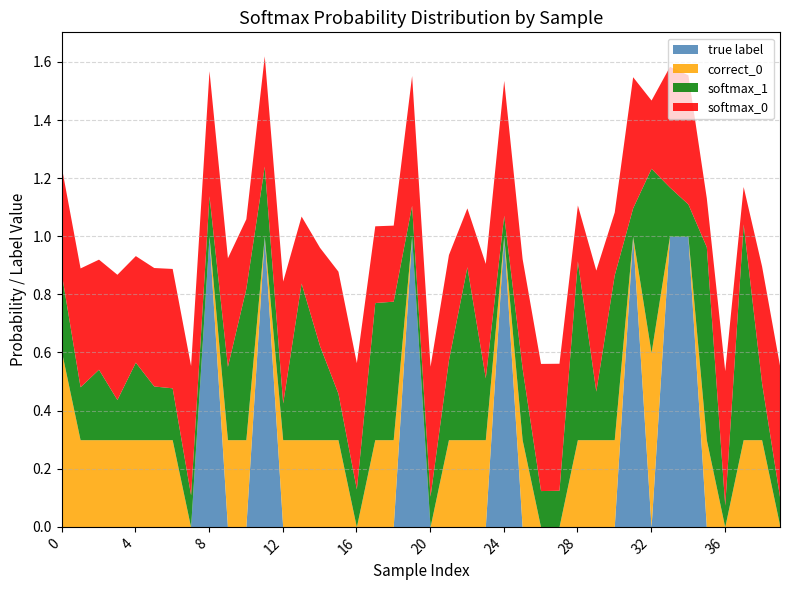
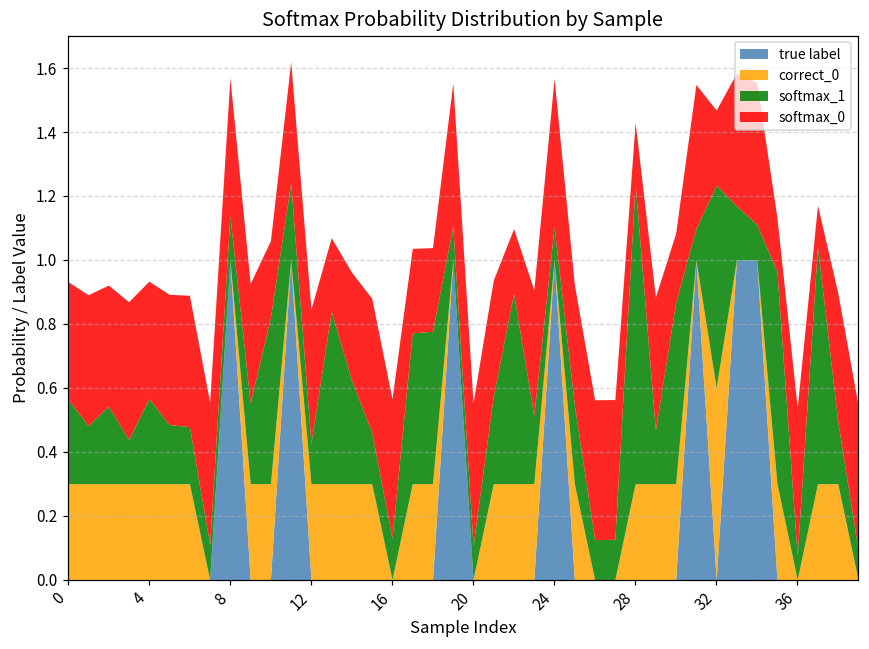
  {
    "true label": {
      "0": 0.00,
      "4": 0.00,
      "12": 0.00,
      "28": 0.00,
      "32": 0.00
    },
    "correct_0": {
-     "0": 0.60
+     "0": 0.30
    },
    "softmax_1": {
      "0": 0.26,
      "4": 0.27,
      "8": 0.14,
      "12": 0.13,
      "16": 0.13,
      "20": 0.11,
-     "24": 0.07,
-     "28": 0.62,
+     "24": 0.10,
+     "28": 0.94,
      "32": 0.63,
      "36": 0.07
    },
    "softmax_0": {
      "0": 0.37,
      "4": 0.37,
      "8": 0.43,
      "12": 0.42,
      "16": 0.43,
      "20": 0.45,
      "24": 0.46,
      "28": 0.19,
      "32": 0.23,
      "36": 0.46
    }
  }
